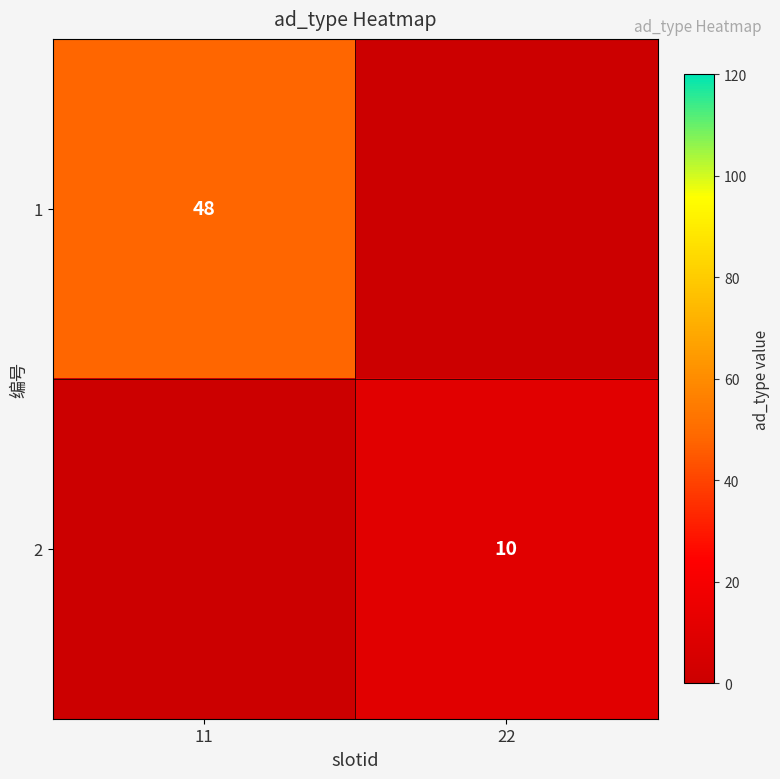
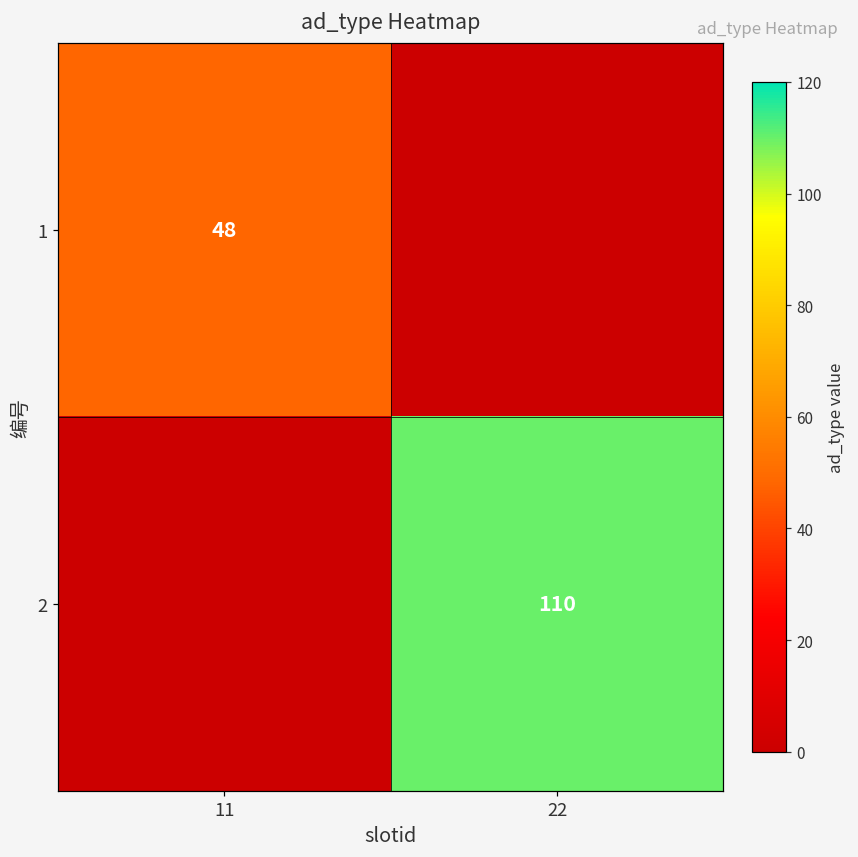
  {
    "1": {
      "11": 48
    },
    "2": {
-     "22": 10
+     "22": 110
    }
  }
